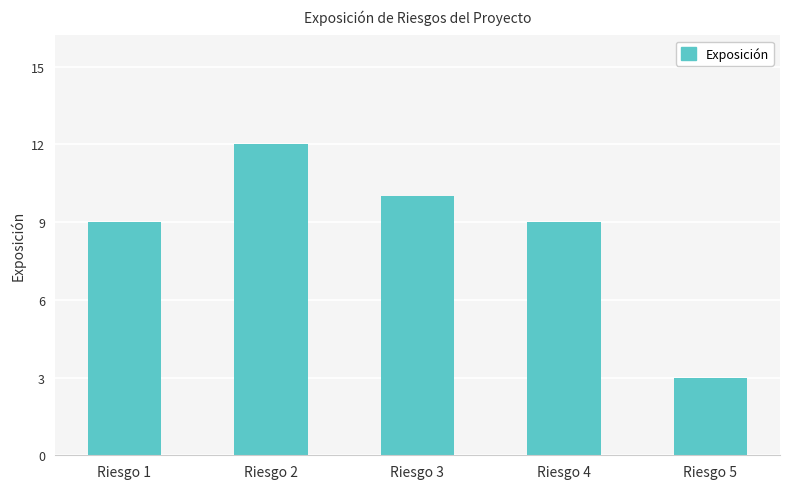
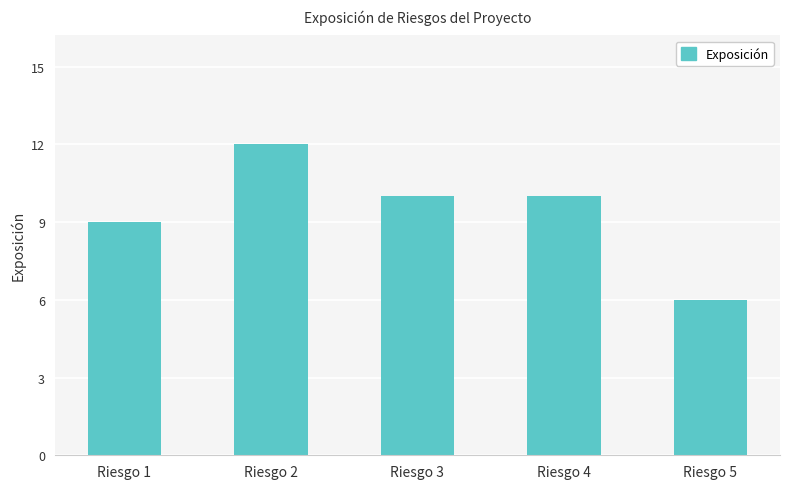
  {
    "Riesgo 1": 9,
    "Riesgo 2": 12,
    "Riesgo 3": 10,
-   "Riesgo 4": 9,
-   "Riesgo 5": 3
+   "Riesgo 4": 10,
+   "Riesgo 5": 6
  }
